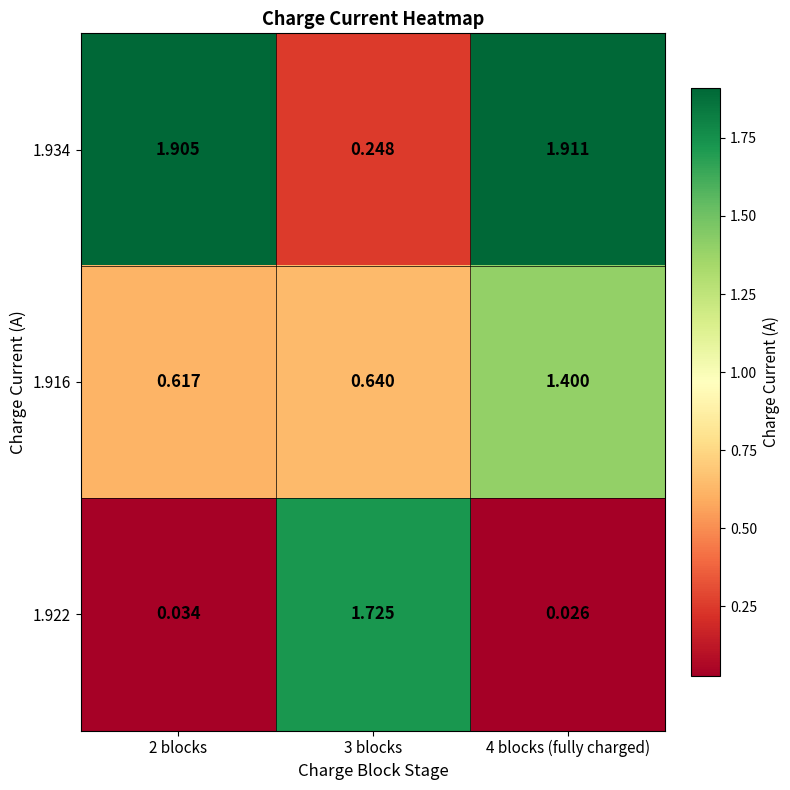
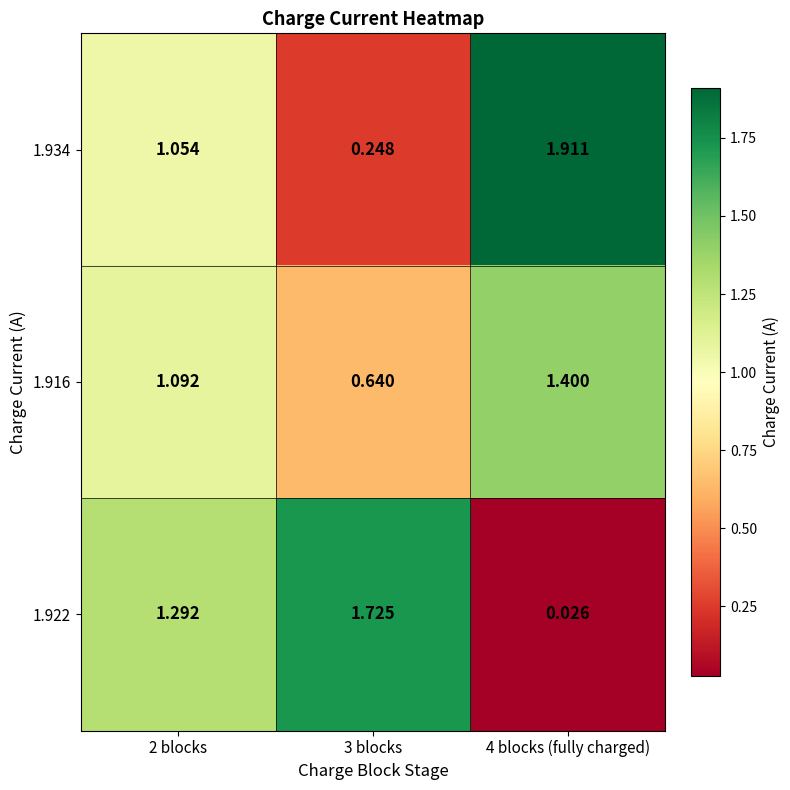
  {
    "1.934": {
-     "2 blocks": 1.905,
+     "2 blocks": 1.054,
      "3 blocks": 0.248,
      "4 blocks (fully charged)": 1.911
    },
    "1.916": {
-     "2 blocks": 0.617,
+     "2 blocks": 1.092,
      "3 blocks": 0.640,
      "4 blocks (fully charged)": 1.400
    },
    "1.922": {
-     "2 blocks": 0.034,
+     "2 blocks": 1.292,
      "3 blocks": 1.725,
      "4 blocks (fully charged)": 0.026
    }
  }
